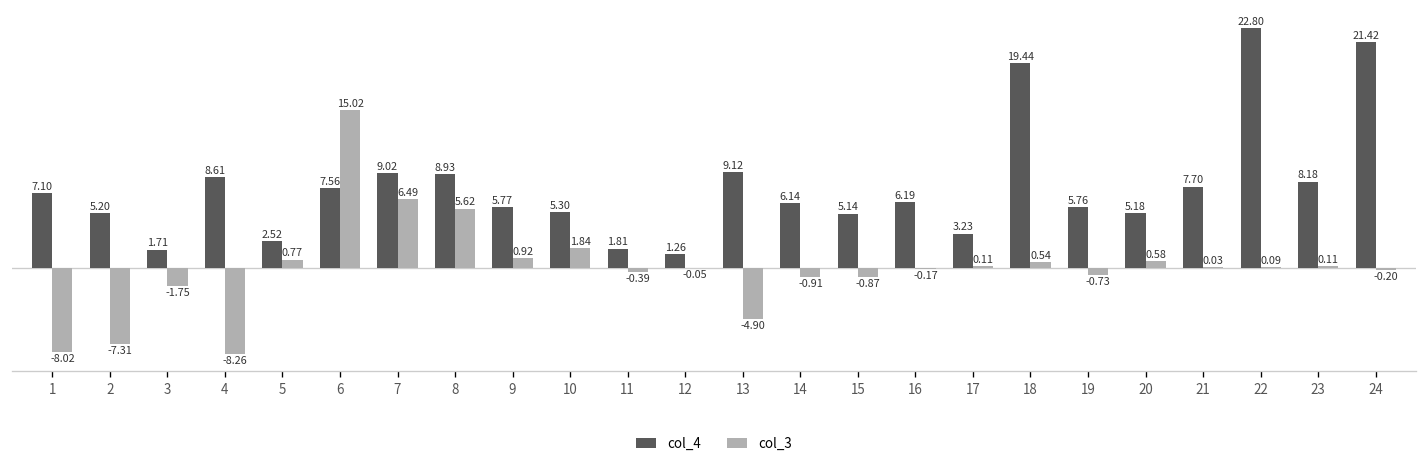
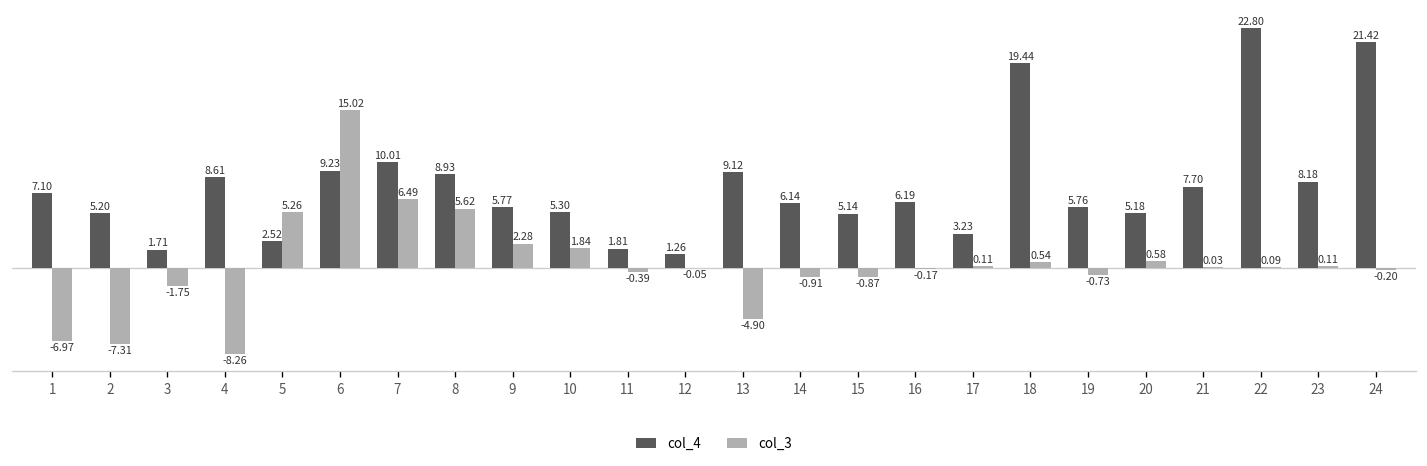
  {
    "col_4": {
      "1": 7.10,
      "2": 5.20,
      "3": 1.71,
      "4": 8.61,
      "5": 2.52,
-     "6": 7.56,
-     "7": 9.02,
+     "6": 9.23,
+     "7": 10.01,
      "8": 8.93,
      "9": 5.77,
      "10": 5.30,
      "11": 1.81,
      "12": 1.26,
      "13": 9.12,
      "14": 6.14,
      "15": 5.14,
      "16": 6.19,
      "17": 3.23,
      "18": 19.44,
      "19": 5.76,
      "20": 5.18,
      "21": 7.70,
      "22": 22.80,
      "23": 8.18,
      "24": 21.42
    },
    "col_3": {
-     "1": -8.02,
+     "1": -6.97,
      "2": -7.31,
      "3": -1.75,
      "4": -8.26,
-     "5": 0.77,
+     "5": 5.26,
      "6": 15.02,
      "7": 6.49,
      "8": 5.62,
-     "9": 0.92,
+     "9": 2.28,
      "10": 1.84,
      "11": -0.39,
      "12": -0.05,
      "13": -4.90,
      "14": -0.91,
      "15": -0.87,
      "16": -0.17,
      "17": 0.11,
      "18": 0.54,
      "19": -0.73,
      "20": 0.58,
      "21": 0.03,
      "22": 0.09,
      "23": 0.11,
      "24": -0.20
    }
  }
